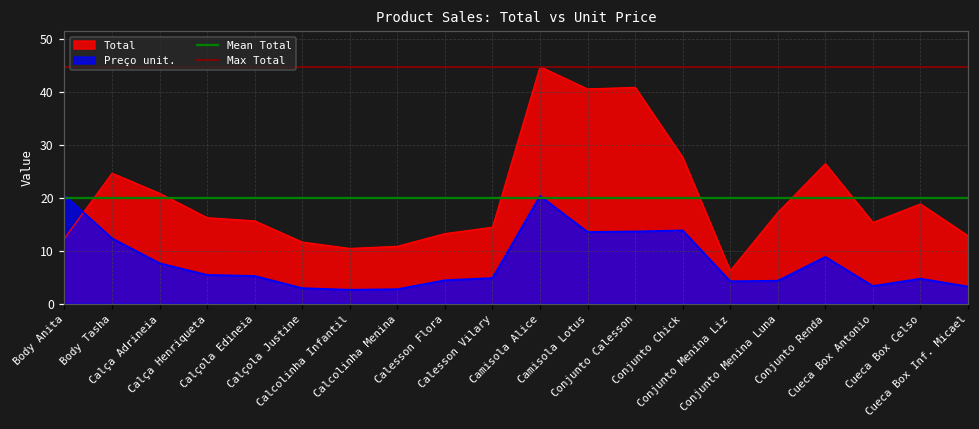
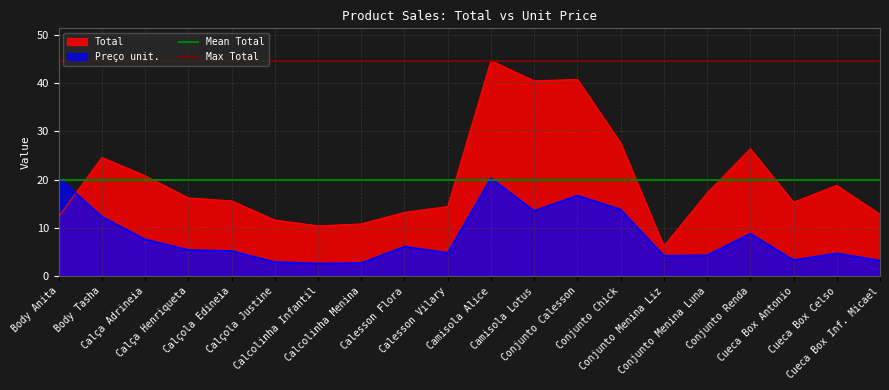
  {
    "Total": {
      "Body Anita": 12,
      "Body Tasha": 25,
      "Calça Adrineia": 21,
      "Calça Henriqueta": 16,
      "Calçola Edineia": 16,
      "Calçola Justine": 12,
      "Calcolinha Infantil": 10,
      "Calcolinha Menina": 11,
      "Calesson Flora": 13,
      "Calesson Vilary": 14,
      "Camisola Alice": 45,
      "Camisola Lotus": 41,
      "Conjunto Calesson": 41,
      "Conjunto Chick": 28,
      "Conjunto Menina Liz": 6,
      "Conjunto Menina Luna": 17,
      "Conjunto Renda": 26,
      "Cueca Box Antonio": 15,
      "Cueca Box Celso": 19,
      "Cueca Box Inf. Micael": 13
    },
    "Preço unit.": {
      "Body Anita": 20,
      "Body Tasha": 12,
      "Calça Adrineia": 8,
      "Calça Henriqueta": 5,
      "Calçola Edineia": 5,
      "Calçola Justine": 3,
      "Calcolinha Infantil": 3,
      "Calcolinha Menina": 3,
-     "Calesson Flora": 4,
+     "Calesson Flora": 6,
      "Calesson Vilary": 5,
      "Camisola Alice": 20,
      "Camisola Lotus": 14,
-     "Conjunto Calesson": 14,
+     "Conjunto Calesson": 17,
      "Conjunto Chick": 14,
      "Conjunto Menina Liz": 4,
      "Conjunto Menina Luna": 4,
      "Conjunto Renda": 9,
      "Cueca Box Antonio": 3,
      "Cueca Box Celso": 5,
      "Cueca Box Inf. Micael": 3
    }
  }
